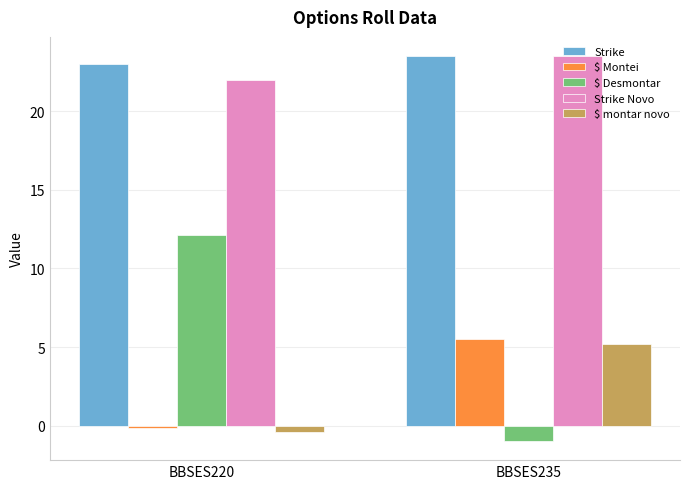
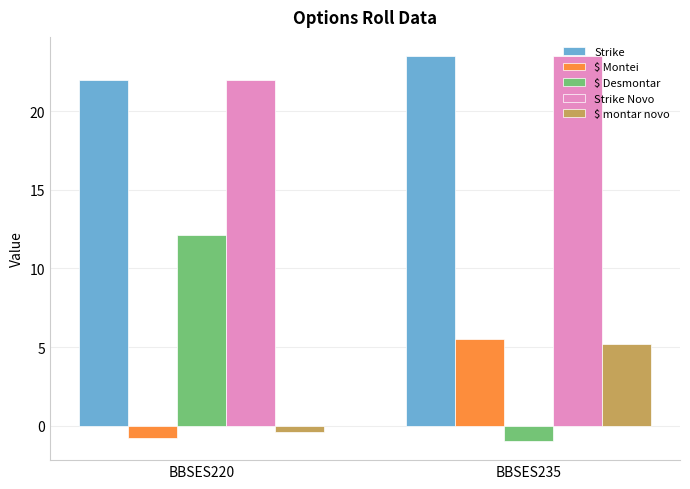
  {
    "Strike": {
-     "BBSES220": 23,
+     "BBSES220": 22,
      "BBSES235": 23.5
    },
    "$ Montei": {
-     "BBSES220": -0.2,
+     "BBSES220": -0.8,
      "BBSES235": 5.5
    },
    "$ Desmontar": {
      "BBSES220": 12.1,
      "BBSES235": -1.0
    },
    "Strike Novo": {
      "BBSES220": 22.0,
      "BBSES235": 23.5
    },
    "$ montar novo": {
      "BBSES220": -0.4,
      "BBSES235": 5.2
    }
  }
